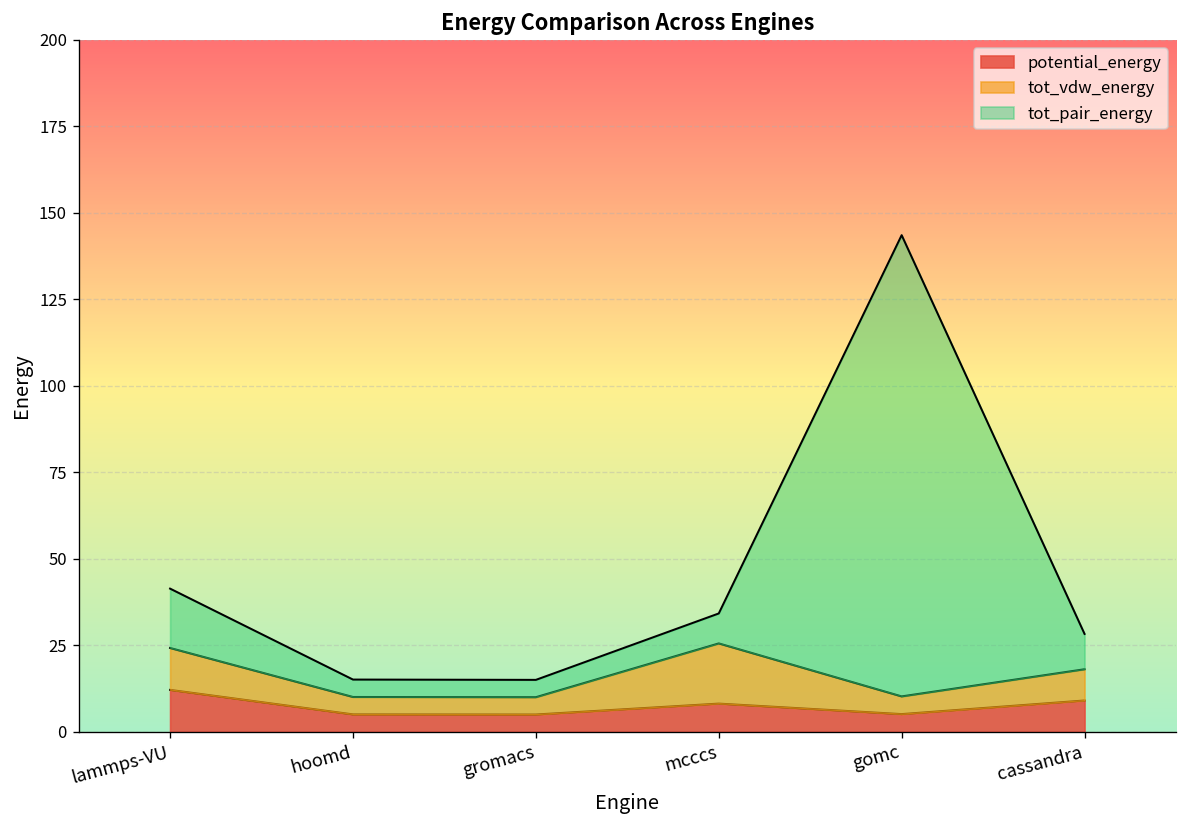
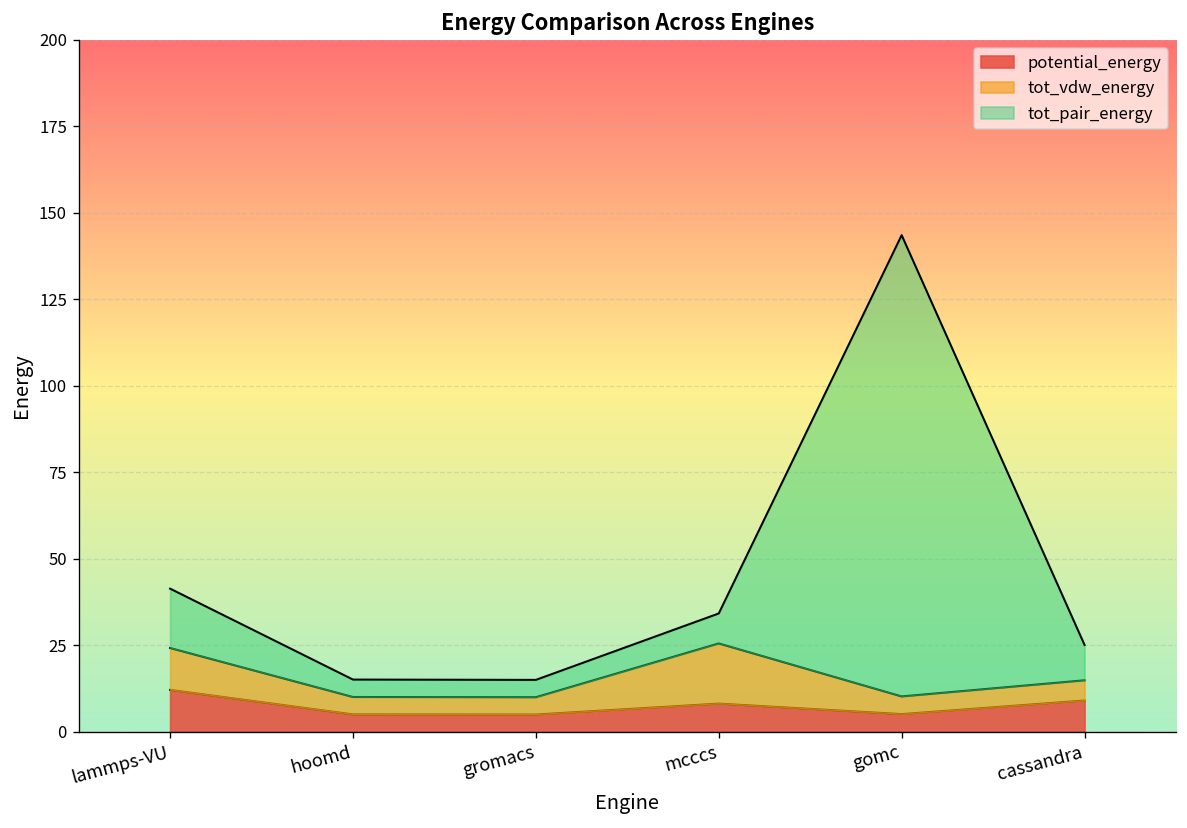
  {
    "potential_energy": {
      "lammps-VU": 12,
      "hoomd": 5,
      "gromacs": 5,
      "mcccs": 8,
      "gomc": 5,
      "cassandra": 9
    },
    "tot_vdw_energy": {
      "lammps-VU": 12,
      "hoomd": 5,
      "gromacs": 5,
      "mcccs": 17,
      "gomc": 5,
-     "cassandra": 9
+     "cassandra": 6
    },
    "tot_pair_energy": {
      "lammps-VU": 17,
      "hoomd": 5,
      "gromacs": 5,
      "mcccs": 9,
      "gomc": 133,
      "cassandra": 10
    }
  }
